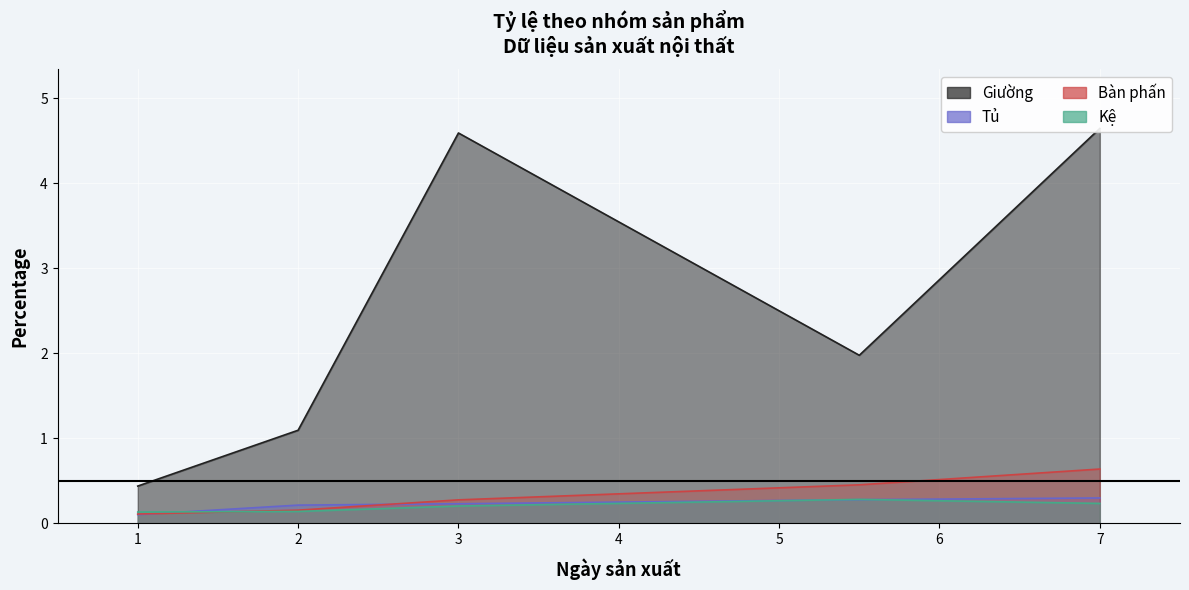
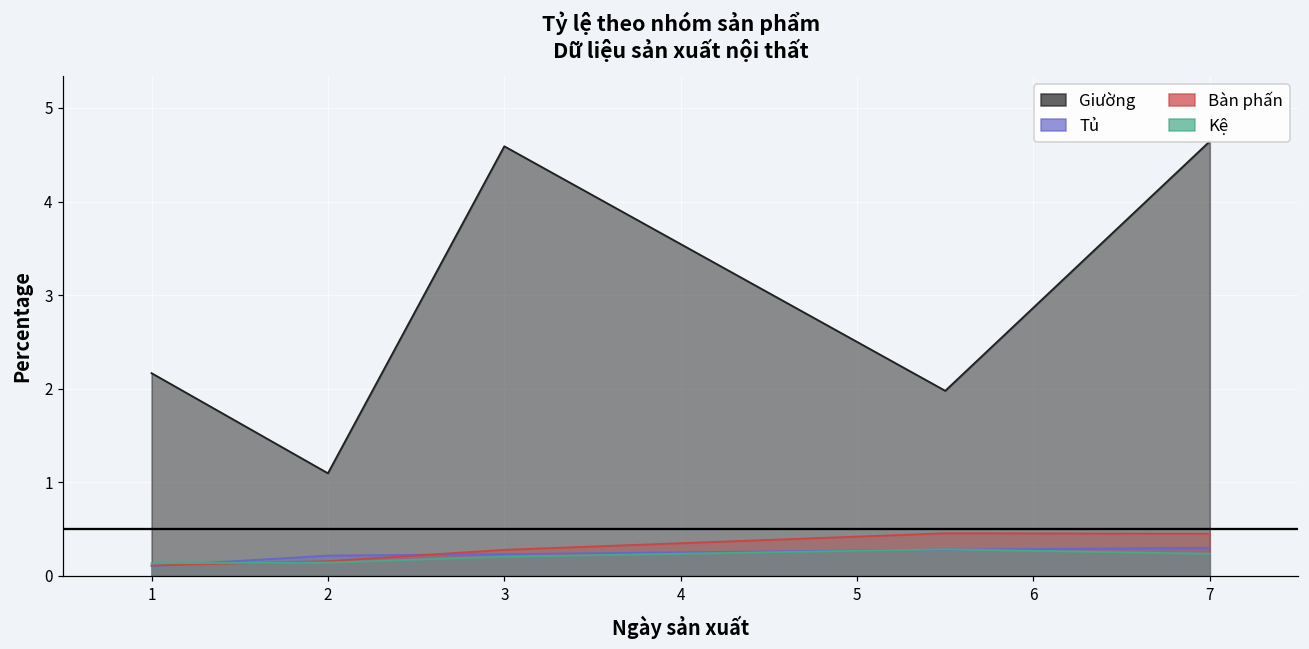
  {
    "Giường": {
-     "1": 0.4,
+     "1": 2.2,
      "2": 1.1,
      "3": 4.6
    },
    "Bàn phấn": {
      "3": 0.3,
-     "7": 0.6
+     "7": 0.5
    }
  }
